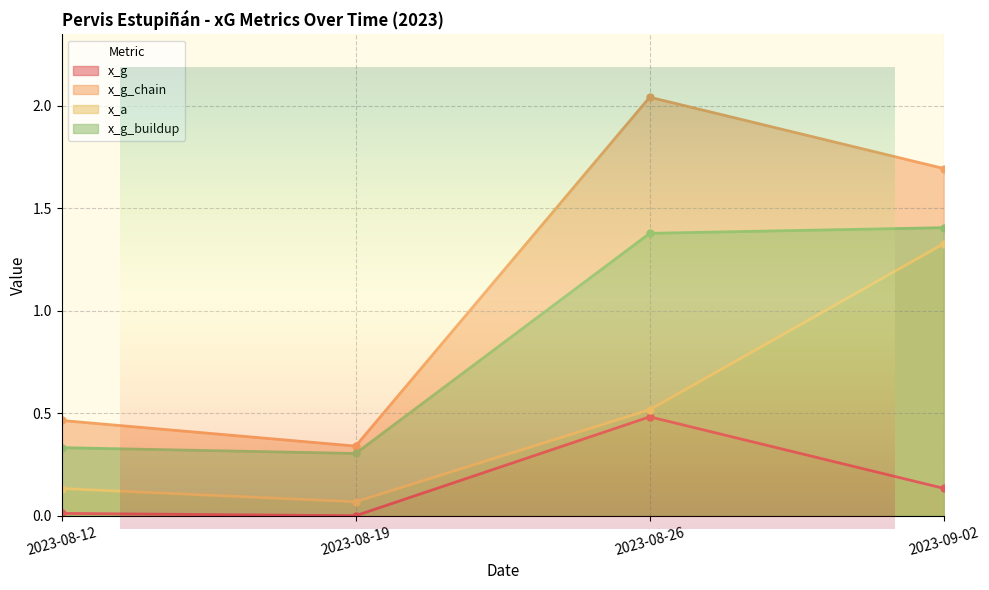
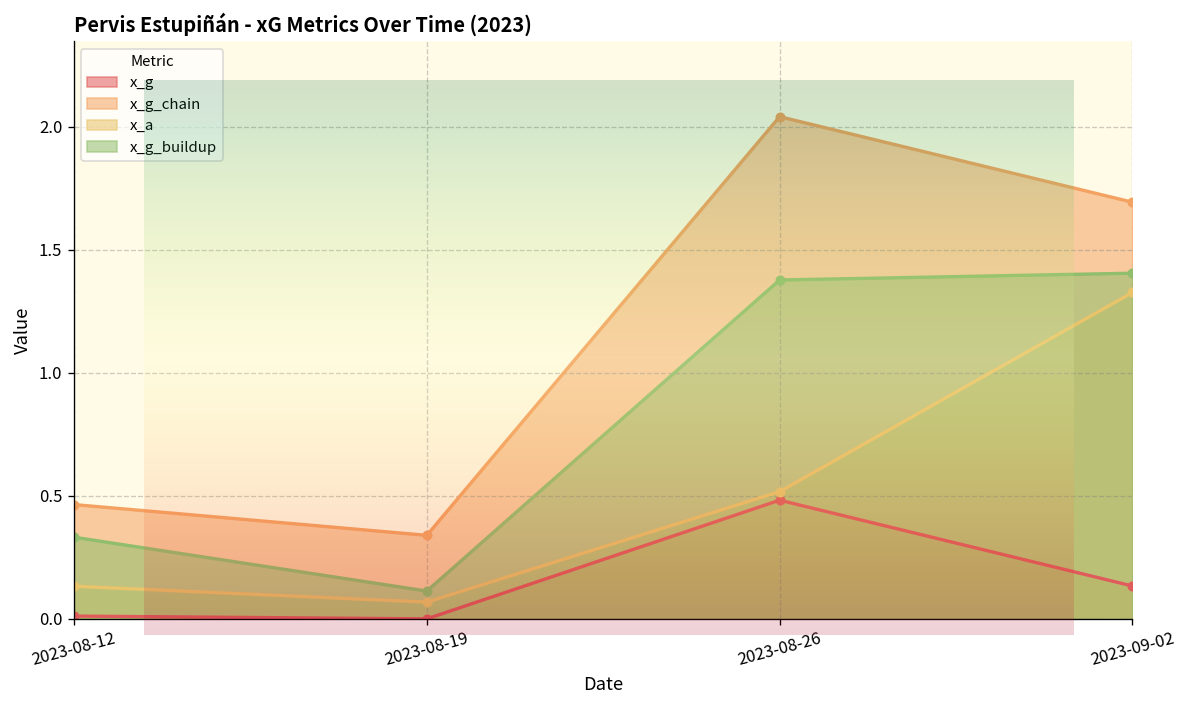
  {
    "Pervis Estupiñán - xG Metrics Over Time (2023)": {
      "x_g_buildup": {
        "2023-08-12": 0.33,
-       "2023-08-19": 0.30,
+       "2023-08-19": 0.11,
        "2023-08-26": 1.38,
        "2023-09-02": 1.41
      }
    }
  }
